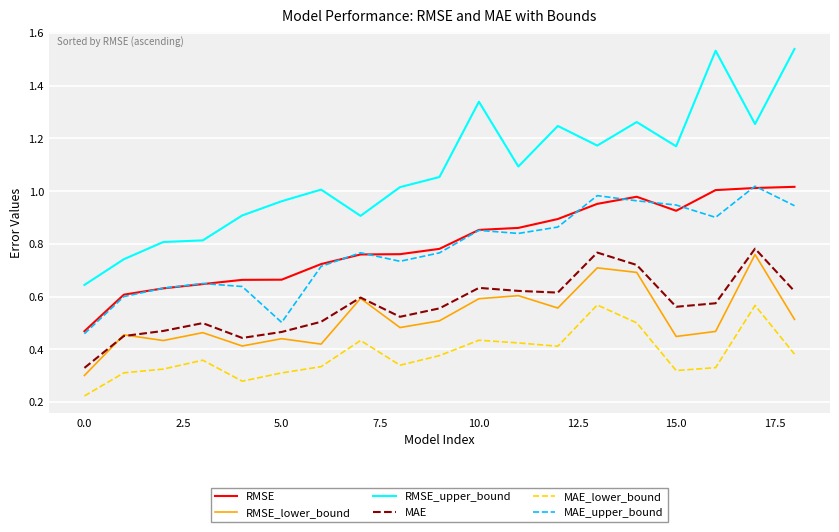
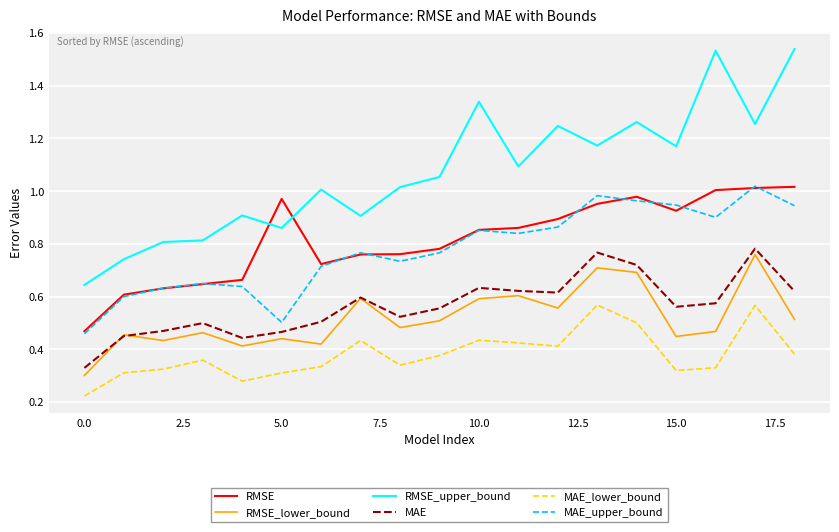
  {
    "RMSE": {
-     "5.0": 0.66,
+     "5.0": 0.97,
      "15.0": 0.93
    },
    "RMSE_upper_bound": {
      "0.0": 0.64,
-     "5.0": 0.96,
+     "5.0": 0.86,
      "10.0": 1.34,
      "15.0": 1.17
    },
    "MAE": {
      "0.0": 0.33,
      "5.0": 0.47,
      "10.0": 0.63,
      "15.0": 0.56
    },
    "MAE_upper_bound": {
      "5.0": 0.50,
      "15.0": 0.95
    }
  }
